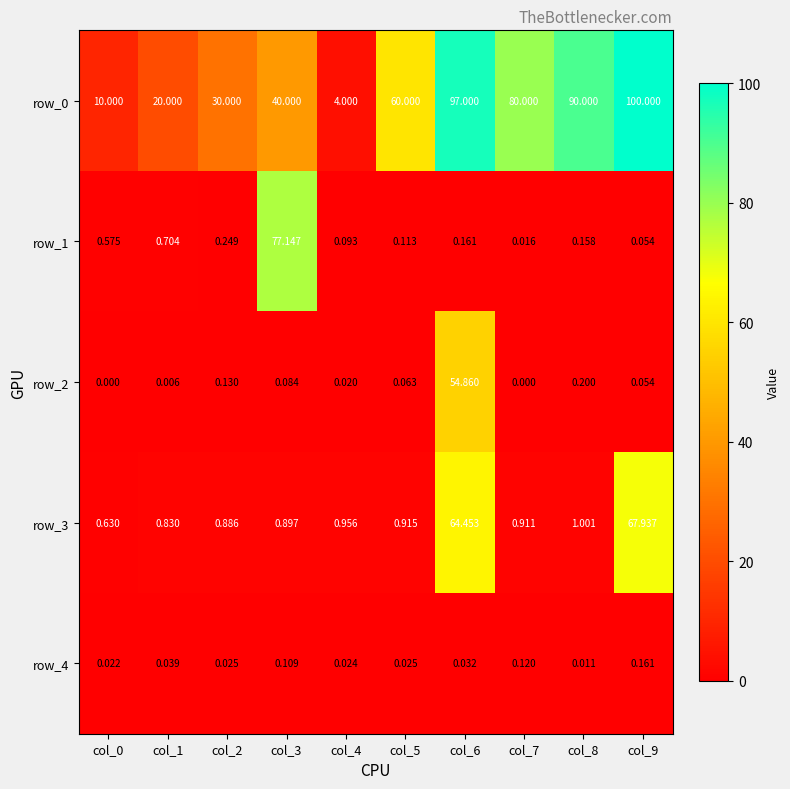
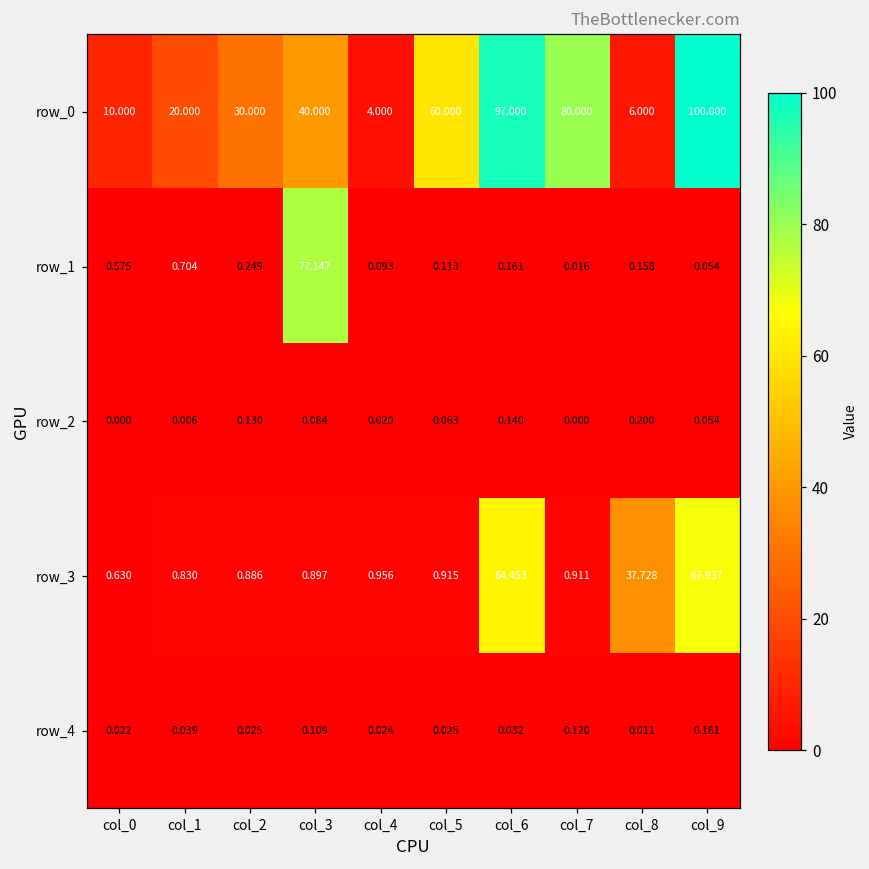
  {
    "row_0": {
      "col_0": 10.000,
      "col_1": 20.000,
      "col_2": 30.000,
      "col_3": 40.000,
      "col_4": 4.000,
      "col_5": 60.000,
      "col_6": 97.000,
      "col_7": 80.000,
-     "col_8": 90.000,
+     "col_8": 6.000,
      "col_9": 100.000
    },
    "row_1": {
      "col_0": 0.575,
      "col_1": 0.704,
      "col_2": 0.249,
      "col_3": 77.147,
      "col_4": 0.093,
      "col_5": 0.113,
      "col_6": 0.161,
      "col_7": 0.016,
      "col_8": 0.158,
      "col_9": 0.054
    },
    "row_2": {
      "col_0": 0.000,
      "col_1": 0.006,
      "col_2": 0.130,
      "col_3": 0.084,
      "col_4": 0.020,
      "col_5": 0.063,
-     "col_6": 54.860,
+     "col_6": 0.140,
      "col_7": 0.000,
      "col_8": 0.200,
      "col_9": 0.054
    },
    "row_3": {
      "col_0": 0.630,
      "col_1": 0.830,
      "col_2": 0.886,
      "col_3": 0.897,
      "col_4": 0.956,
      "col_5": 0.915,
      "col_6": 64.453,
      "col_7": 0.911,
-     "col_8": 1.001,
+     "col_8": 37.728,
      "col_9": 67.937
    },
    "row_4": {
      "col_0": 0.022,
      "col_1": 0.039,
      "col_2": 0.025,
      "col_3": 0.109,
      "col_4": 0.024,
      "col_5": 0.025,
      "col_6": 0.032,
      "col_7": 0.120,
      "col_8": 0.011,
      "col_9": 0.161
    }
  }
